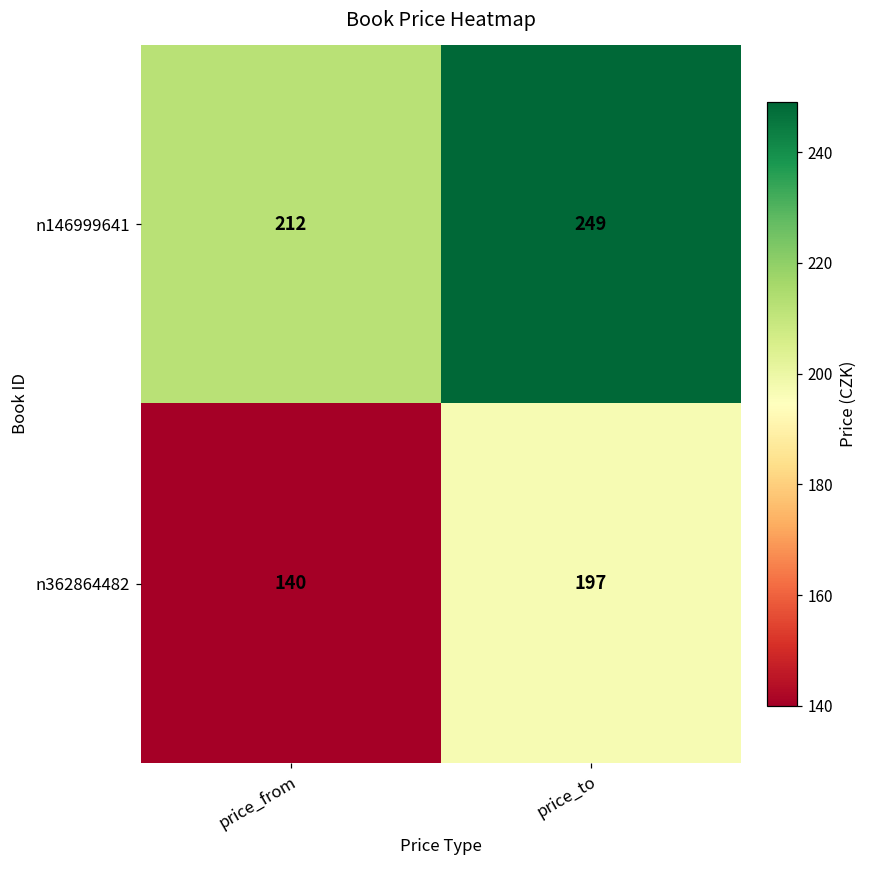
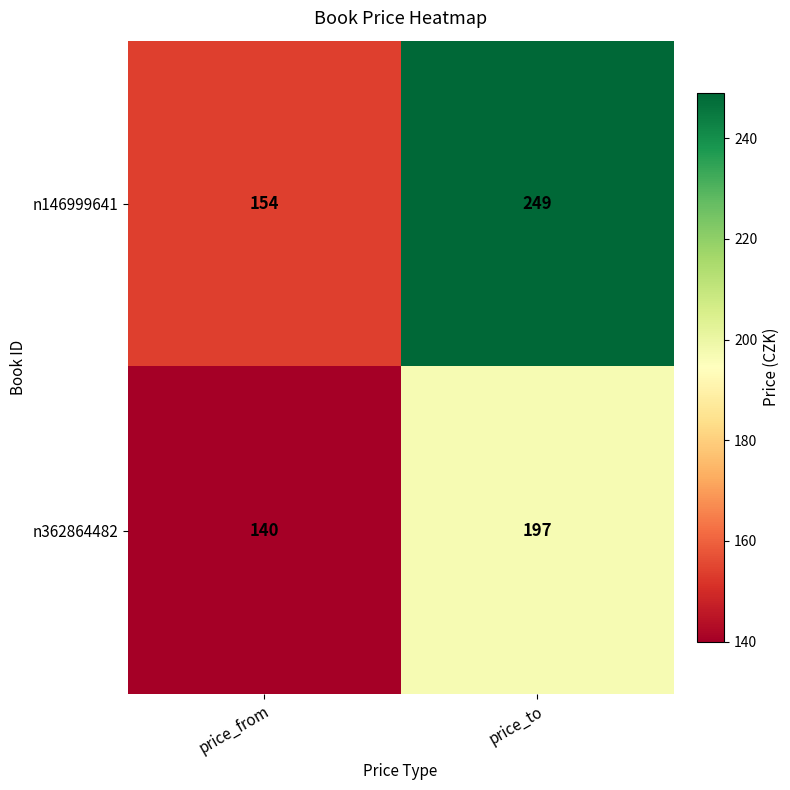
  {
    "n146999641": {
-     "price_from": 212,
+     "price_from": 154,
      "price_to": 249
    },
    "n362864482": {
      "price_from": 140,
      "price_to": 197
    }
  }
